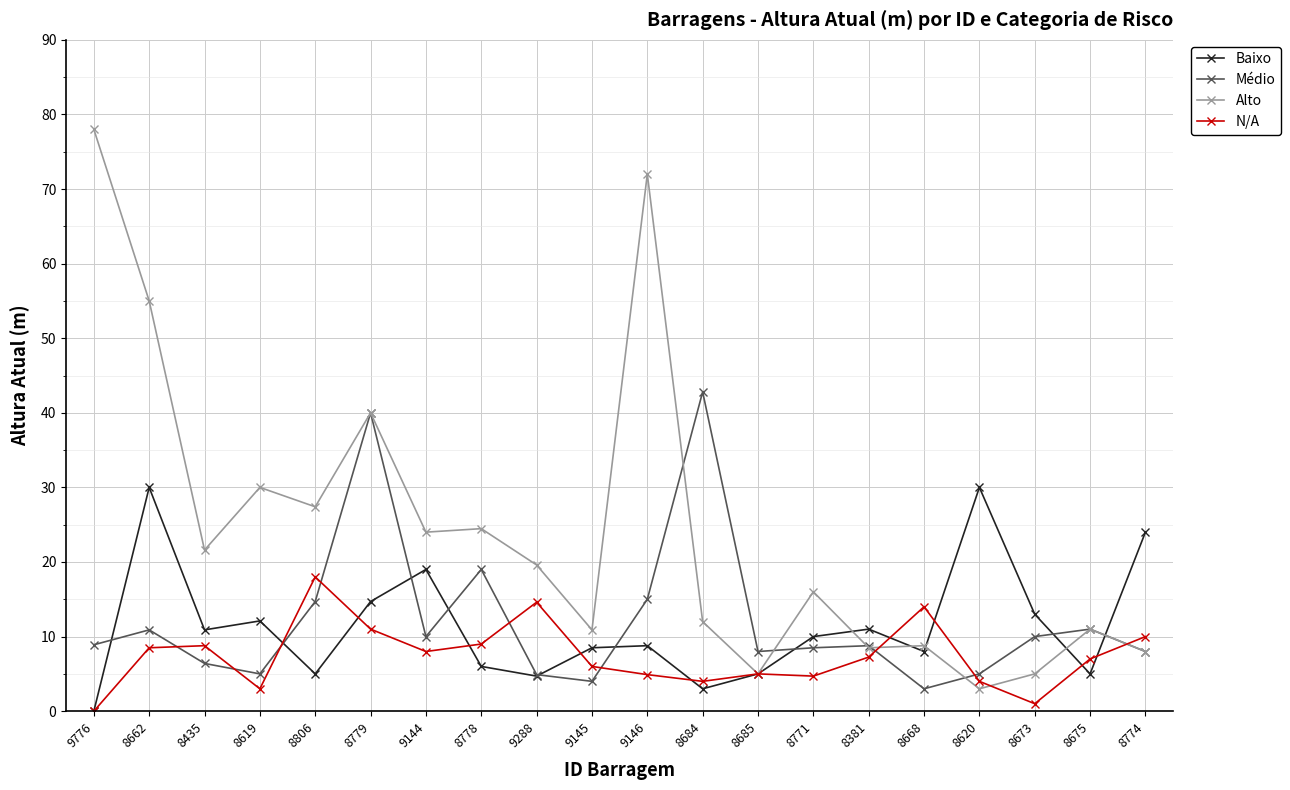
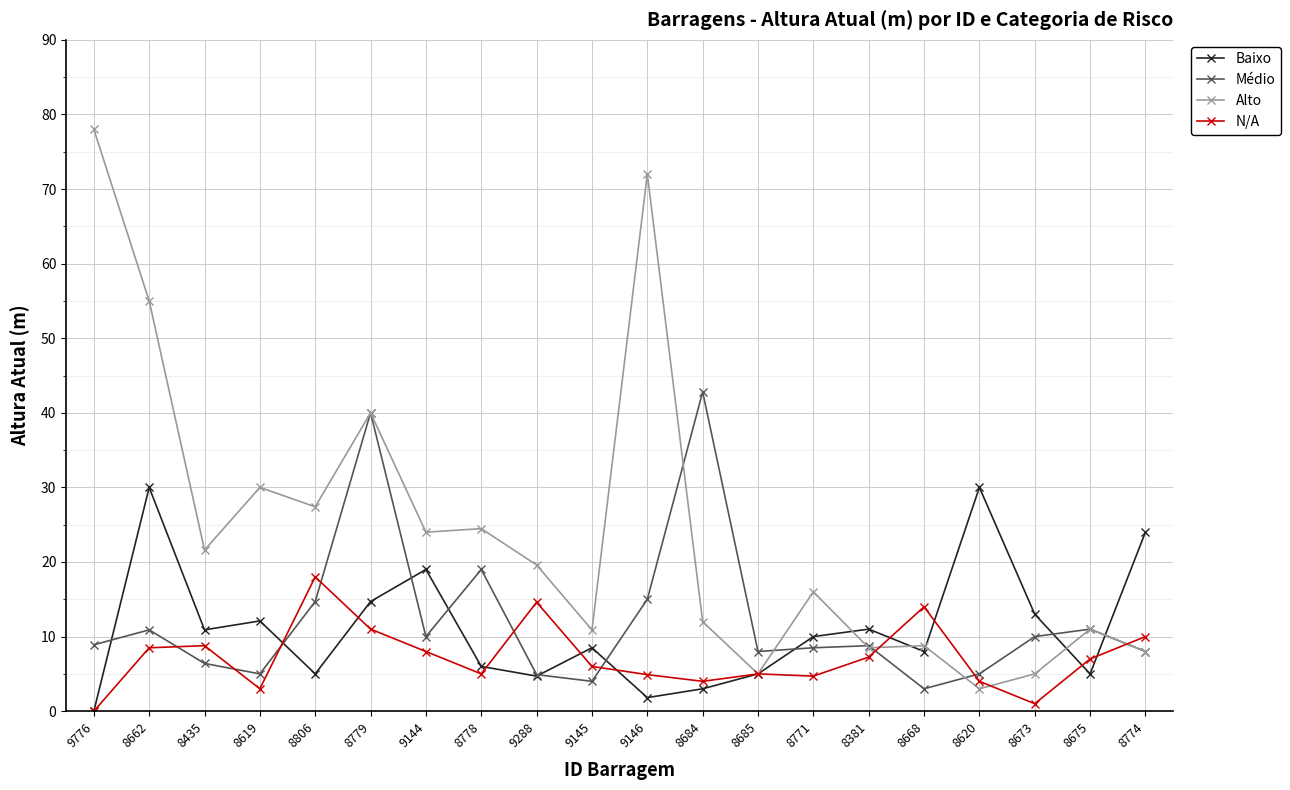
  {
    "Baixo": {
      "8662": 30,
      "8435": 11,
      "8619": 12,
      "8806": 5,
      "8779": 15,
      "9144": 19,
      "8778": 6,
      "9145": 9,
-     "9146": 9,
+     "9146": 2,
      "8684": 3,
      "8771": 10,
      "8381": 11,
      "8668": 8,
      "8620": 30,
      "8673": 13,
      "8675": 5,
      "8774": 24
    },
    "Médio": {
      "9776": 9,
      "8662": 11,
      "8435": 6,
      "8619": 5,
      "8806": 15,
      "9144": 10,
      "8778": 19,
      "9145": 4,
      "9146": 15,
      "8684": 43,
      "8685": 8,
      "8771": 9,
      "8668": 3,
      "8620": 5,
      "8673": 10
    },
    "Alto": {
      "9776": 78,
      "8662": 55,
      "8435": 22,
      "8619": 30,
      "8806": 27,
      "9144": 24,
      "8778": 24,
      "9288": 20,
      "9145": 11,
      "9146": 72,
      "8684": 12,
      "8771": 16,
      "8668": 9,
      "8620": 3,
      "8673": 5
    },
    "N/A": {
      "8662": 9,
      "8435": 9,
      "8619": 3,
      "8806": 18,
      "8779": 11,
      "9144": 8,
-     "8778": 9,
+     "8778": 5,
      "9288": 15,
      "9145": 6,
      "9146": 5,
      "8684": 4,
      "8771": 5,
      "8381": 7,
      "8668": 14,
      "8620": 4,
      "8673": 1,
      "8675": 7,
      "8774": 10
    }
  }
